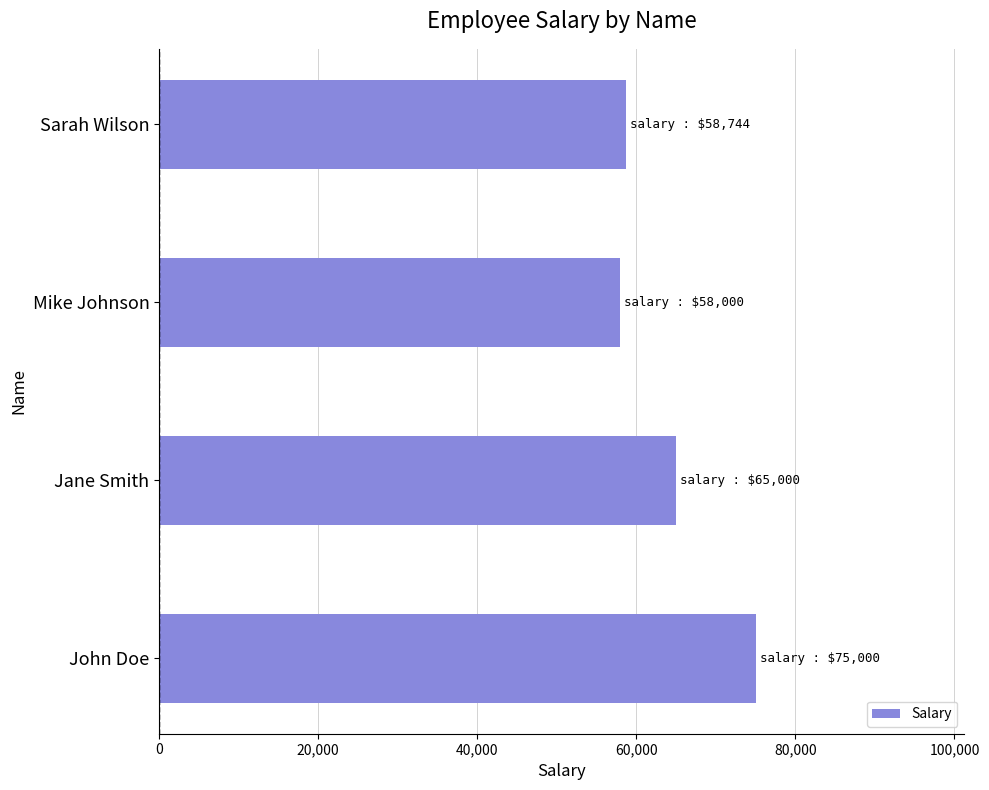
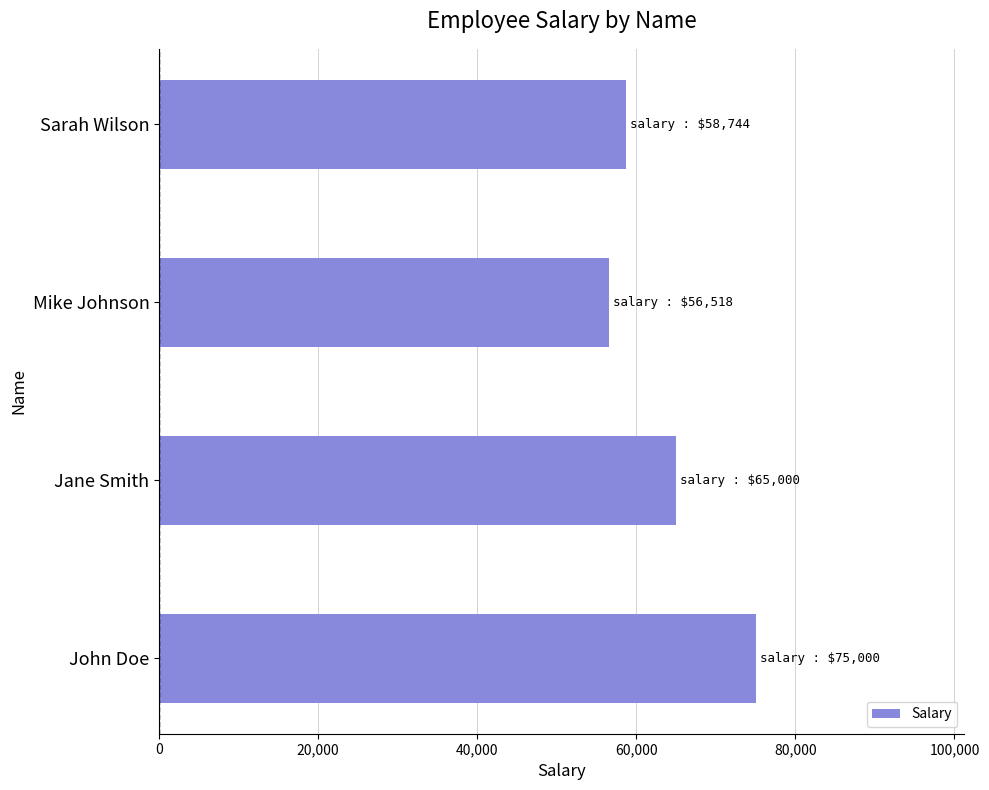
  {
    "Sarah Wilson": "$58,744",
-   "Mike Johnson": "$58,000",
+   "Mike Johnson": "$56,518",
    "Jane Smith": "$65,000",
    "John Doe": "$75,000"
  }
